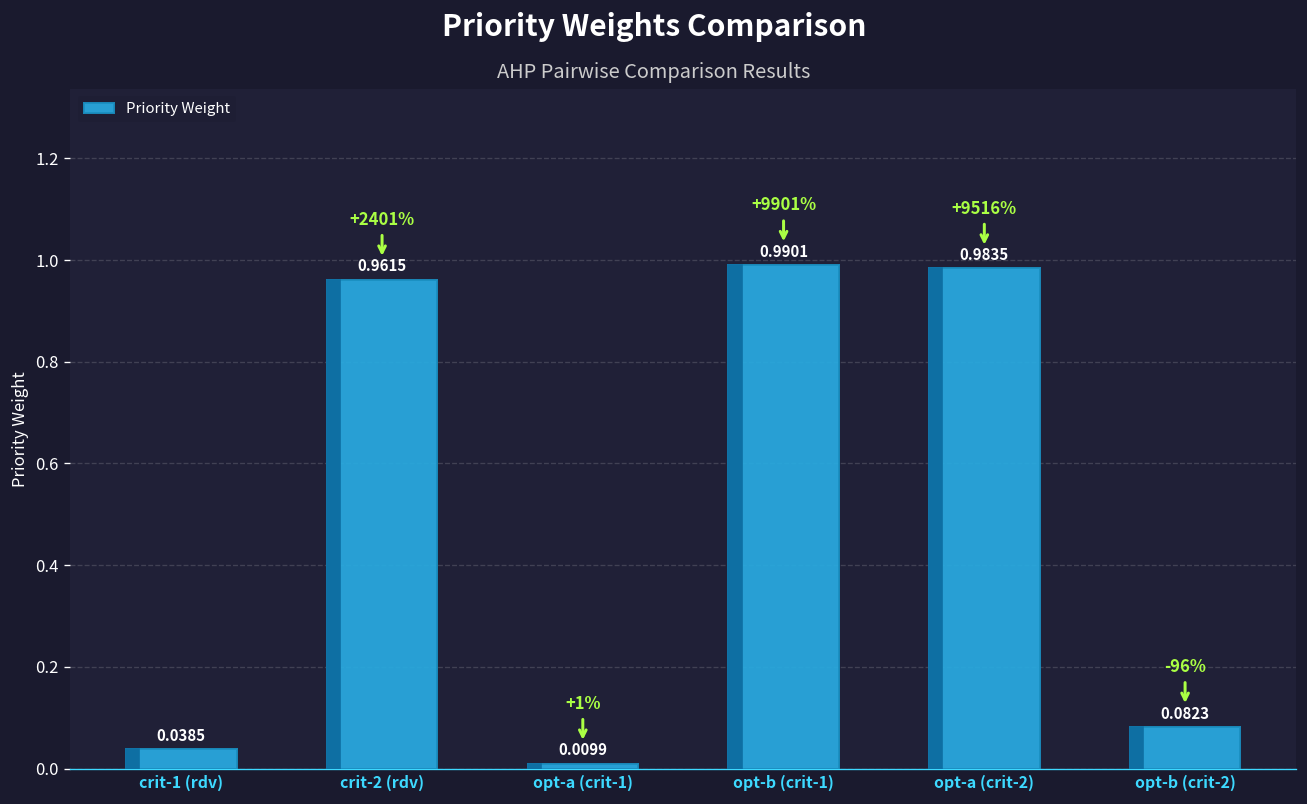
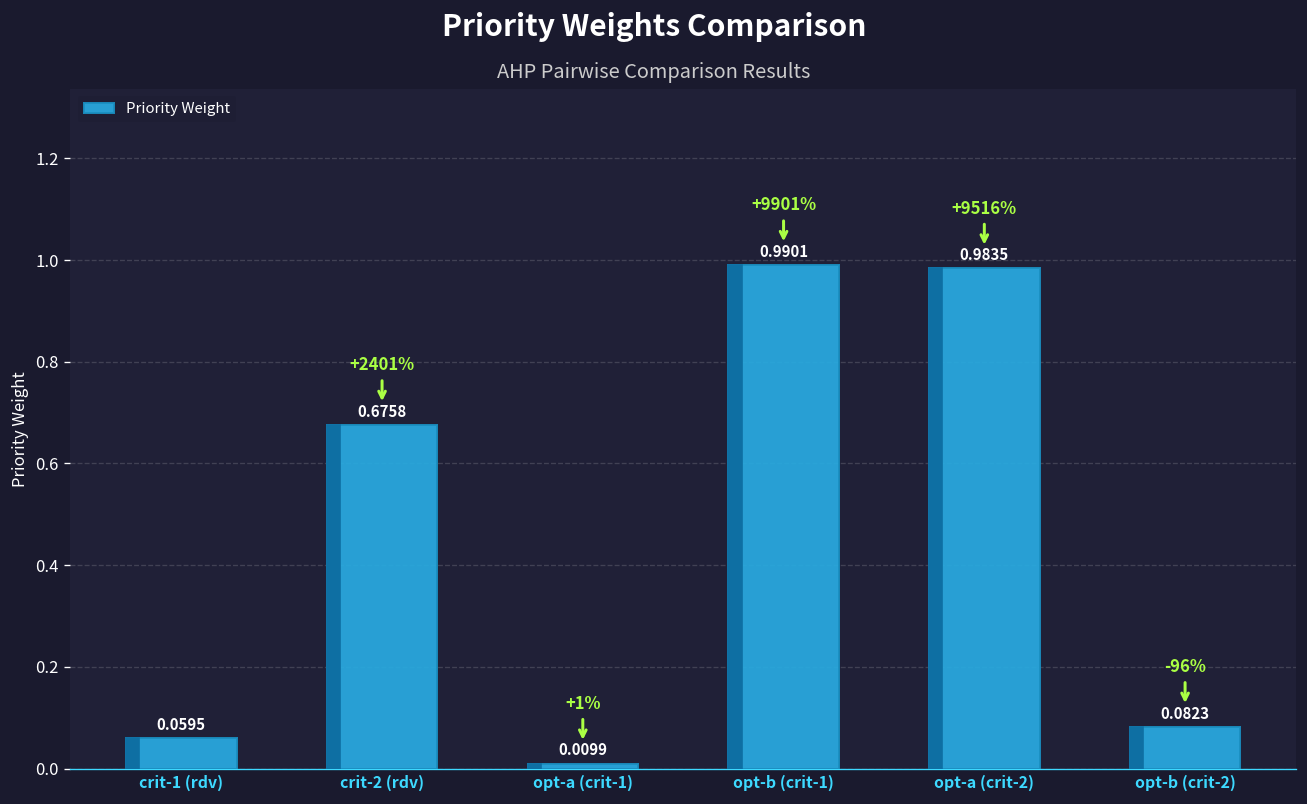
  {
-   "crit-1 (rdv)": 0.0385,
-   "crit-2 (rdv)": 0.9615,
+   "crit-1 (rdv)": 0.0595,
+   "crit-2 (rdv)": 0.6758,
    "opt-a (crit-1)": 0.0099,
    "opt-b (crit-1)": 0.9901,
    "opt-a (crit-2)": 0.9835,
    "opt-b (crit-2)": 0.0823
  }
